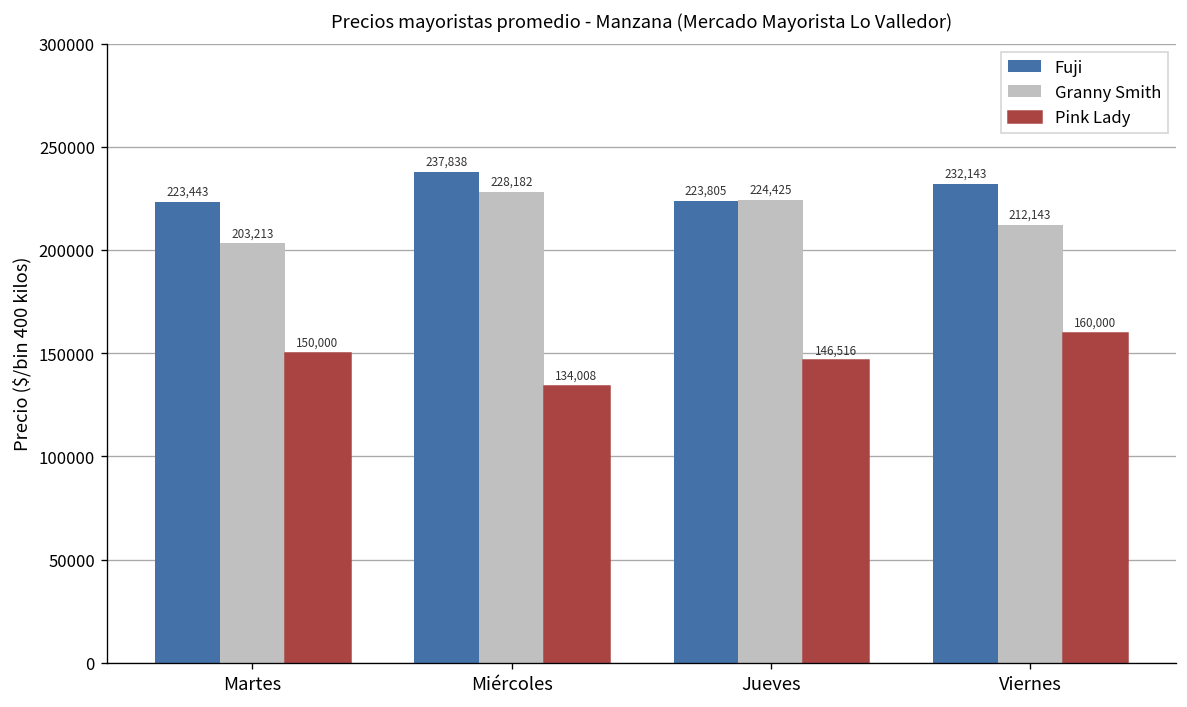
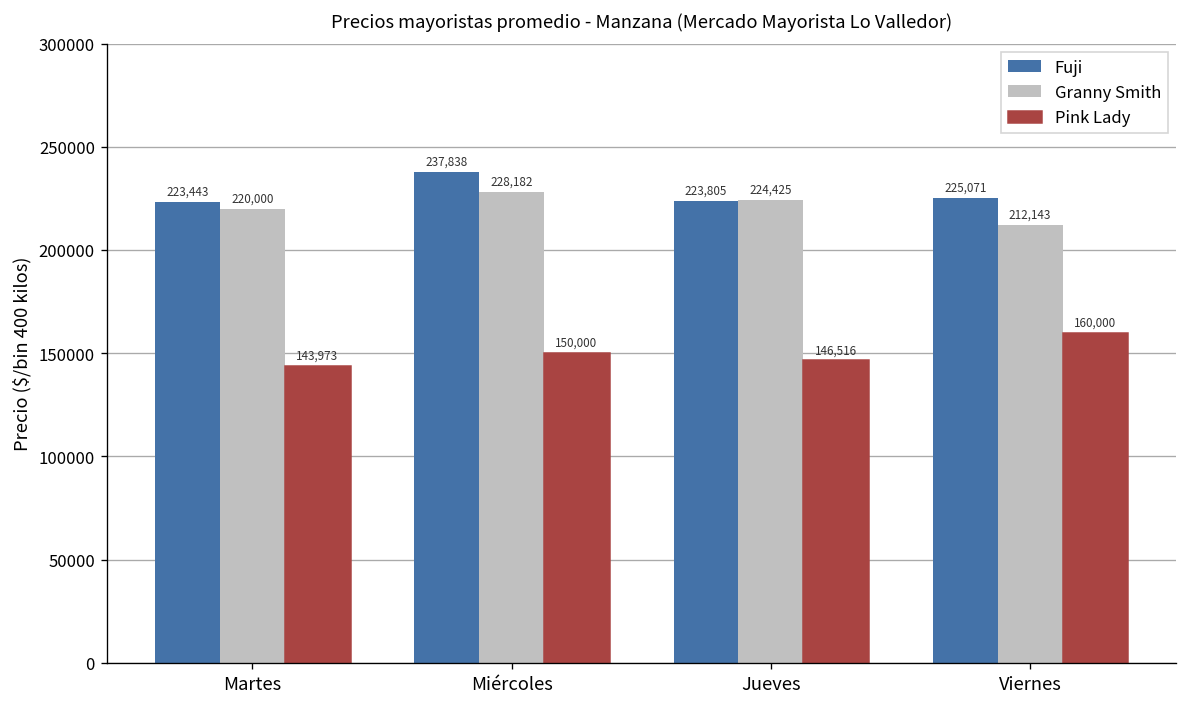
  {
    "Fuji": {
      "Martes": "223,443",
      "Miércoles": "237,838",
      "Jueves": "223,805",
-     "Viernes": "232,143"
+     "Viernes": "225,071"
    },
    "Granny Smith": {
-     "Martes": "203,213",
+     "Martes": "220,000",
      "Miércoles": "228,182",
      "Jueves": "224,425",
      "Viernes": "212,143"
    },
    "Pink Lady": {
-     "Martes": "150,000",
-     "Miércoles": "134,008",
+     "Martes": "143,973",
+     "Miércoles": "150,000",
      "Jueves": "146,516",
      "Viernes": "160,000"
    }
  }
